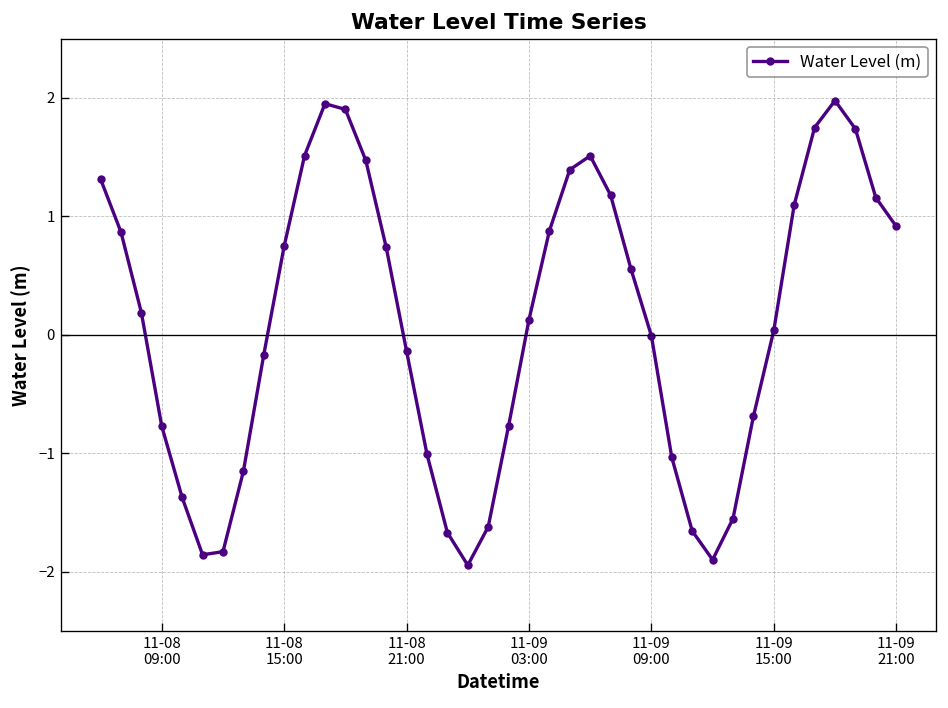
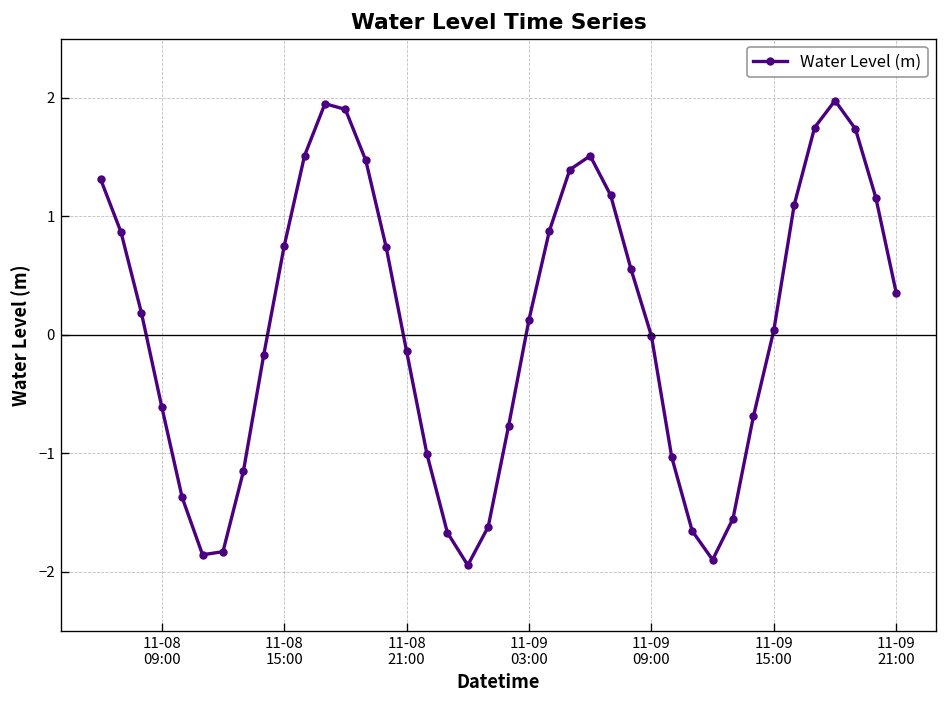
  {
-   "11-08 09:00": -0.8,
+   "11-08 09:00": -0.6,
    "11-08 15:00": 0.7,
    "11-08 21:00": -0.1,
    "11-09 03:00": 0.1,
    "11-09 09:00": 0.0,
    "11-09 15:00": 0.0,
-   "11-09 21:00": 0.9
+   "11-09 21:00": 0.4
  }
